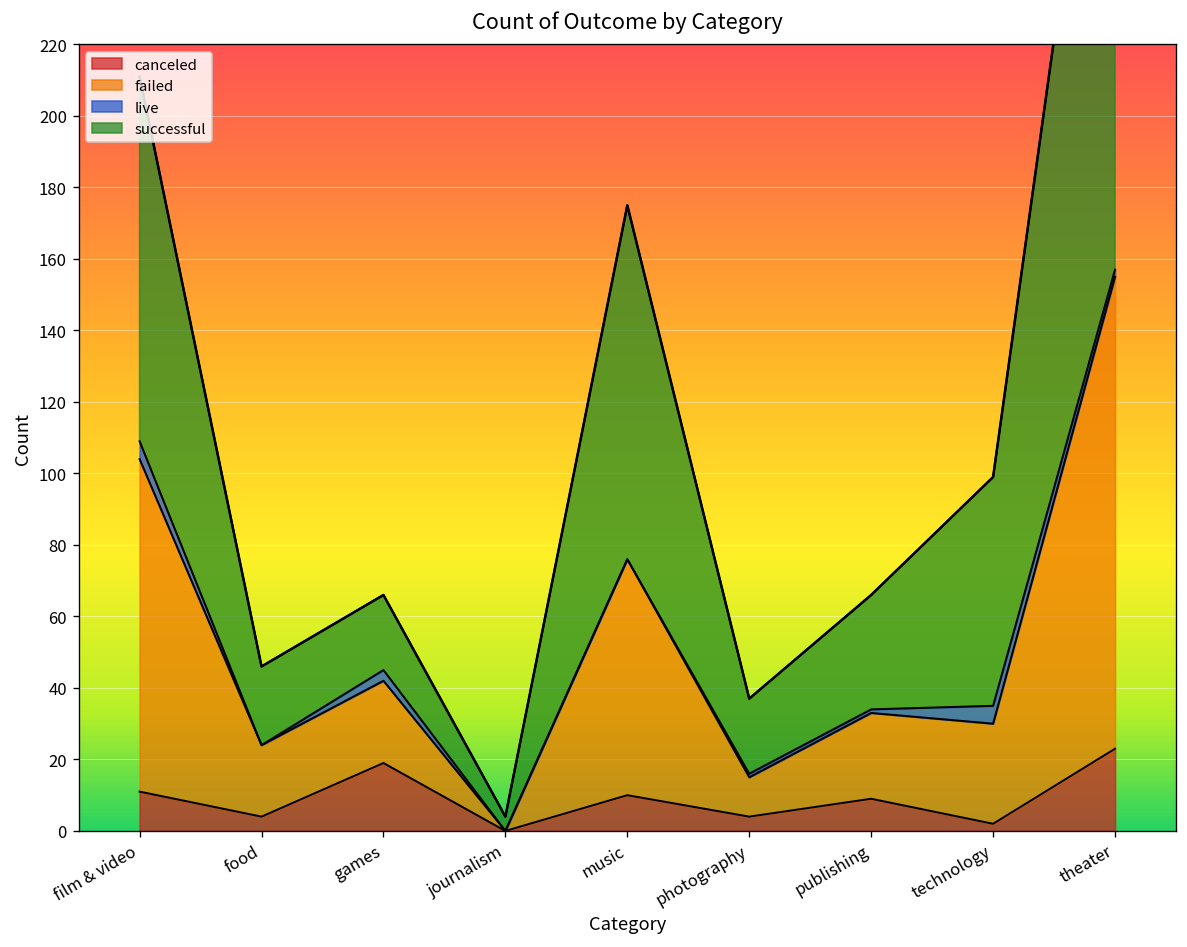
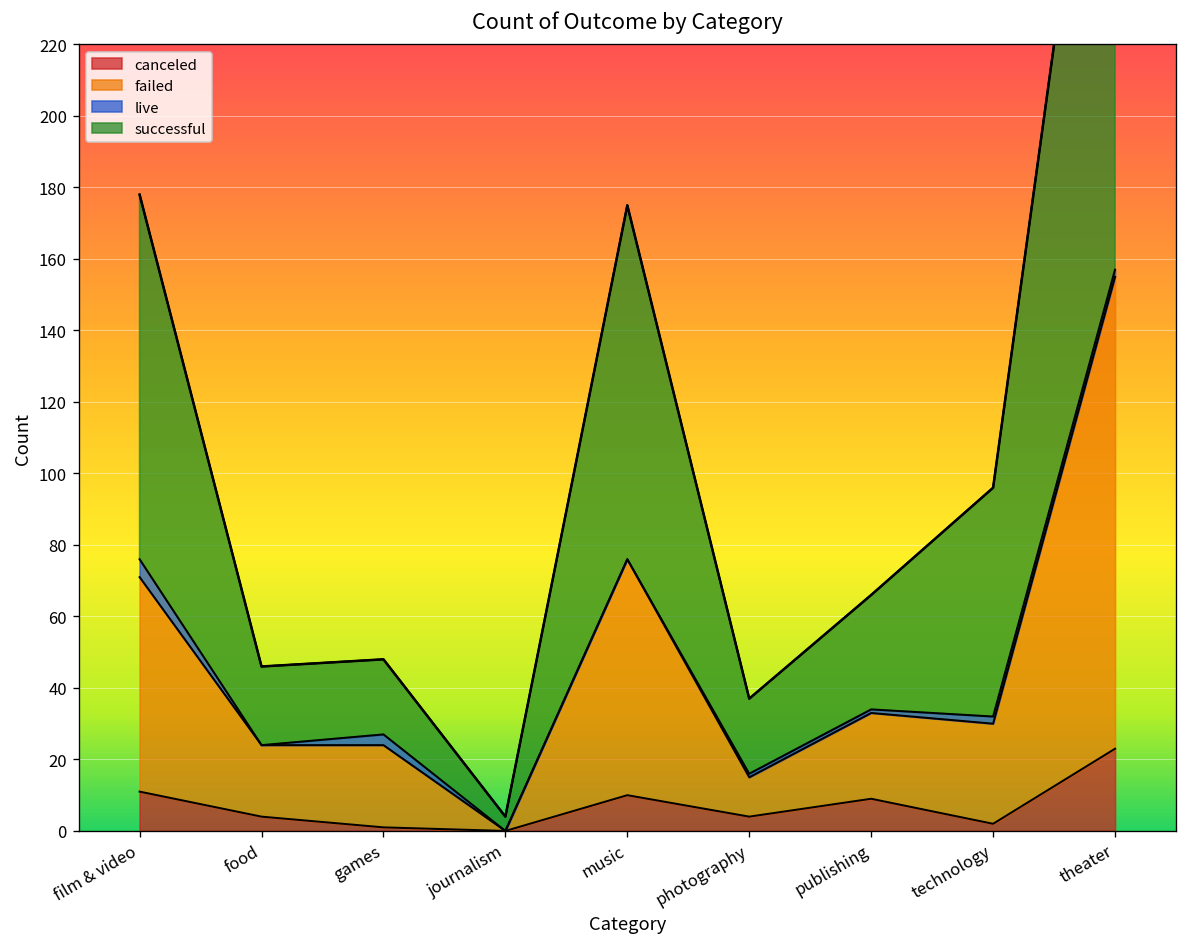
  {
    "canceled": {
      "film & video": 11,
      "food": 4,
-     "games": 19,
+     "games": 1,
      "music": 10,
      "photography": 4,
      "publishing": 9,
      "technology": 2,
      "theater": 23
    },
    "failed": {
-     "film & video": 93,
+     "film & video": 60,
      "games": 23,
      "photography": 11,
      "publishing": 24,
      "technology": 28,
      "theater": 132
    },
    "live": {
      "film & video": 5,
      "games": 3,
      "photography": 1,
      "publishing": 1,
-     "technology": 5,
+     "technology": 2,
      "theater": 2
    },
    "successful": {
      "food": 22,
      "games": 21,
      "journalism": 4,
      "music": 99,
      "photography": 21,
      "publishing": 32,
      "technology": 64
    }
  }
